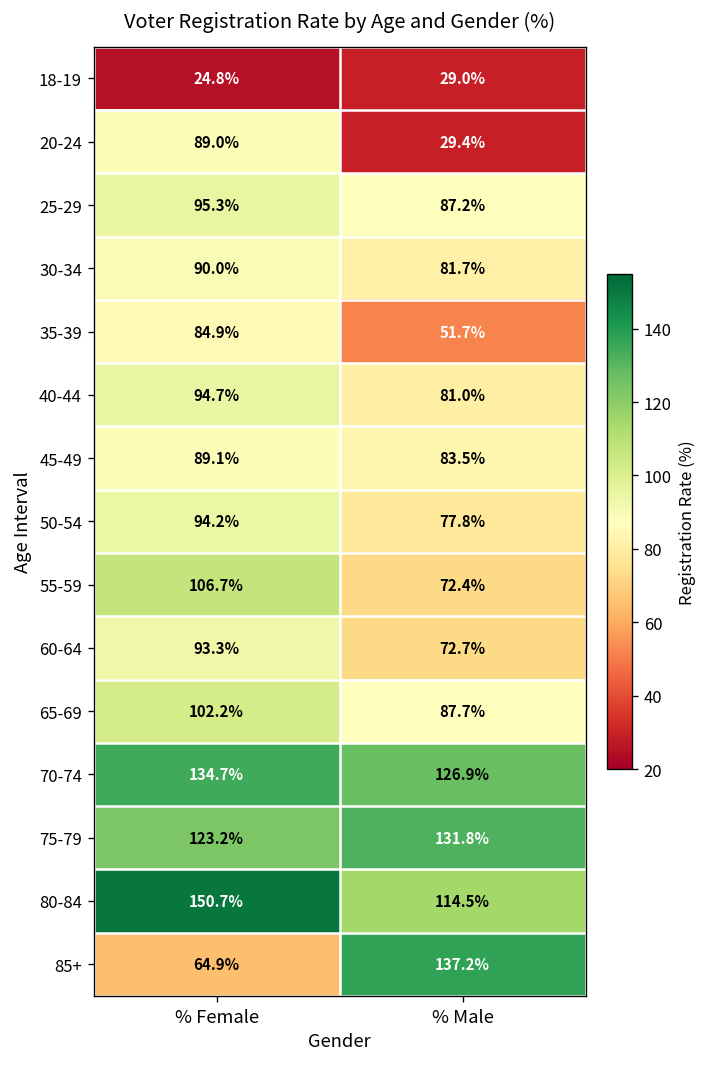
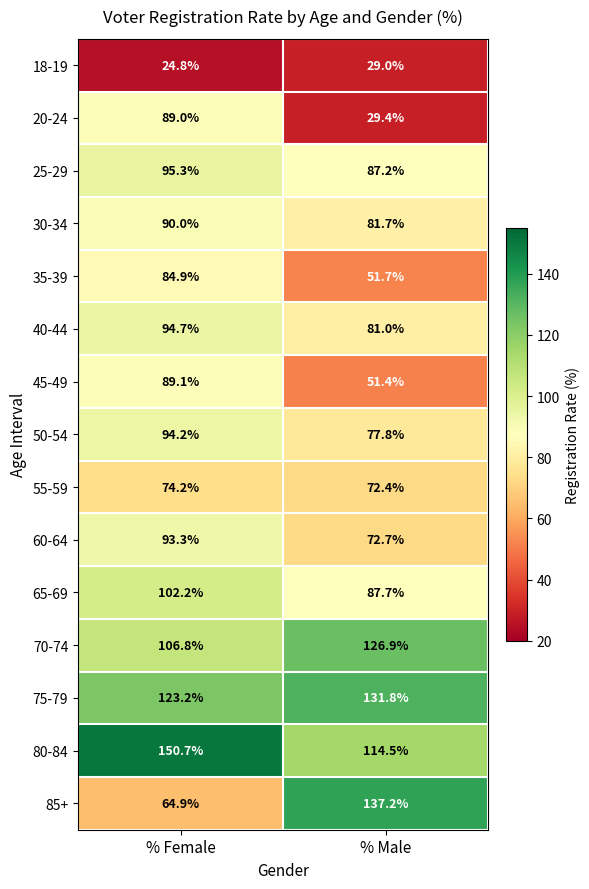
  {
    "18-19": {
      "% Female": "24.8%",
      "% Male": "29.0%"
    },
    "20-24": {
      "% Female": "89.0%",
      "% Male": "29.4%"
    },
    "25-29": {
      "% Female": "95.3%",
      "% Male": "87.2%"
    },
    "30-34": {
      "% Female": "90.0%",
      "% Male": "81.7%"
    },
    "35-39": {
      "% Female": "84.9%",
      "% Male": "51.7%"
    },
    "40-44": {
      "% Female": "94.7%",
      "% Male": "81.0%"
    },
    "45-49": {
      "% Female": "89.1%",
-     "% Male": "83.5%"
+     "% Male": "51.4%"
    },
    "50-54": {
      "% Female": "94.2%",
      "% Male": "77.8%"
    },
    "55-59": {
-     "% Female": "106.7%",
+     "% Female": "74.2%",
      "% Male": "72.4%"
    },
    "60-64": {
      "% Female": "93.3%",
      "% Male": "72.7%"
    },
    "65-69": {
      "% Female": "102.2%",
      "% Male": "87.7%"
    },
    "70-74": {
-     "% Female": "134.7%",
+     "% Female": "106.8%",
      "% Male": "126.9%"
    },
    "75-79": {
      "% Female": "123.2%",
      "% Male": "131.8%"
    },
    "80-84": {
      "% Female": "150.7%",
      "% Male": "114.5%"
    },
    "85+": {
      "% Female": "64.9%",
      "% Male": "137.2%"
    }
  }
